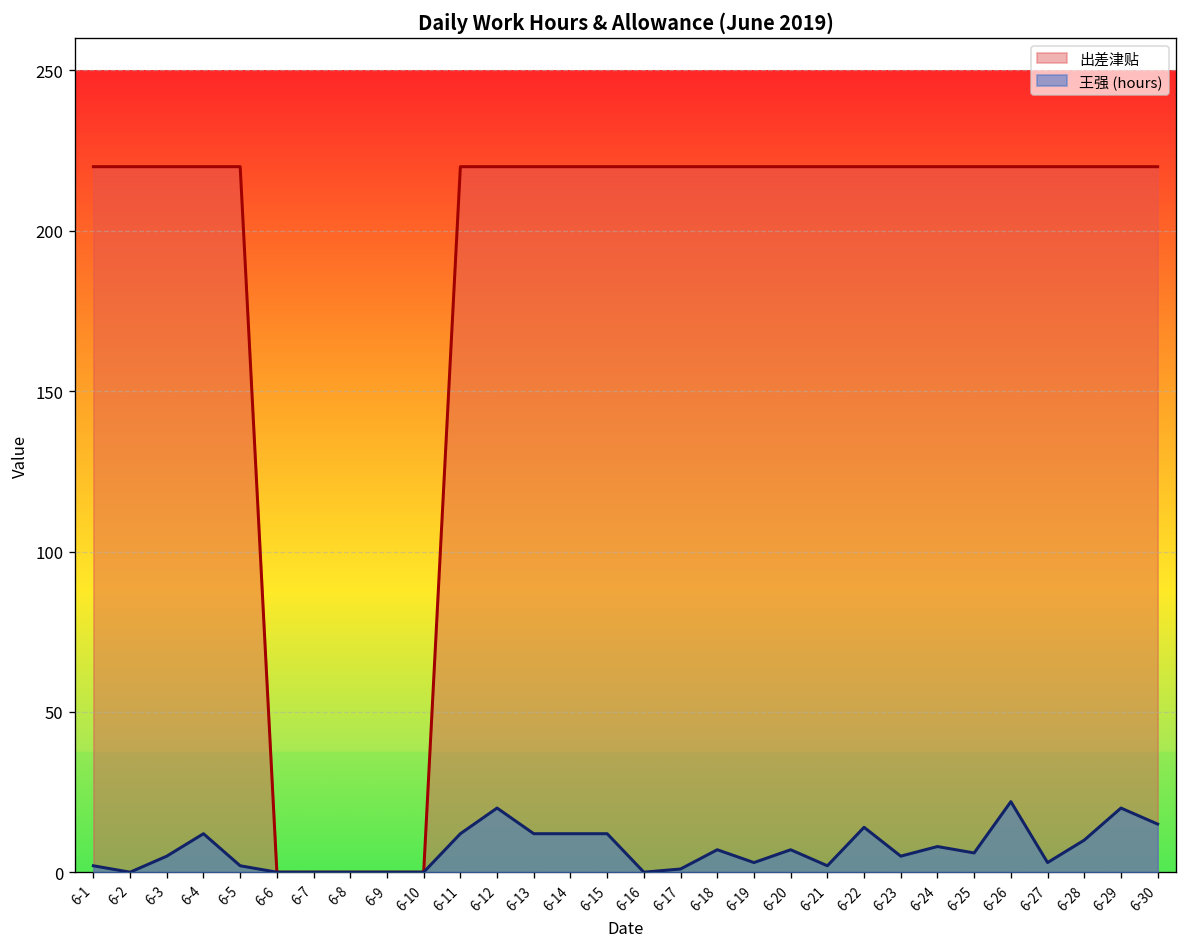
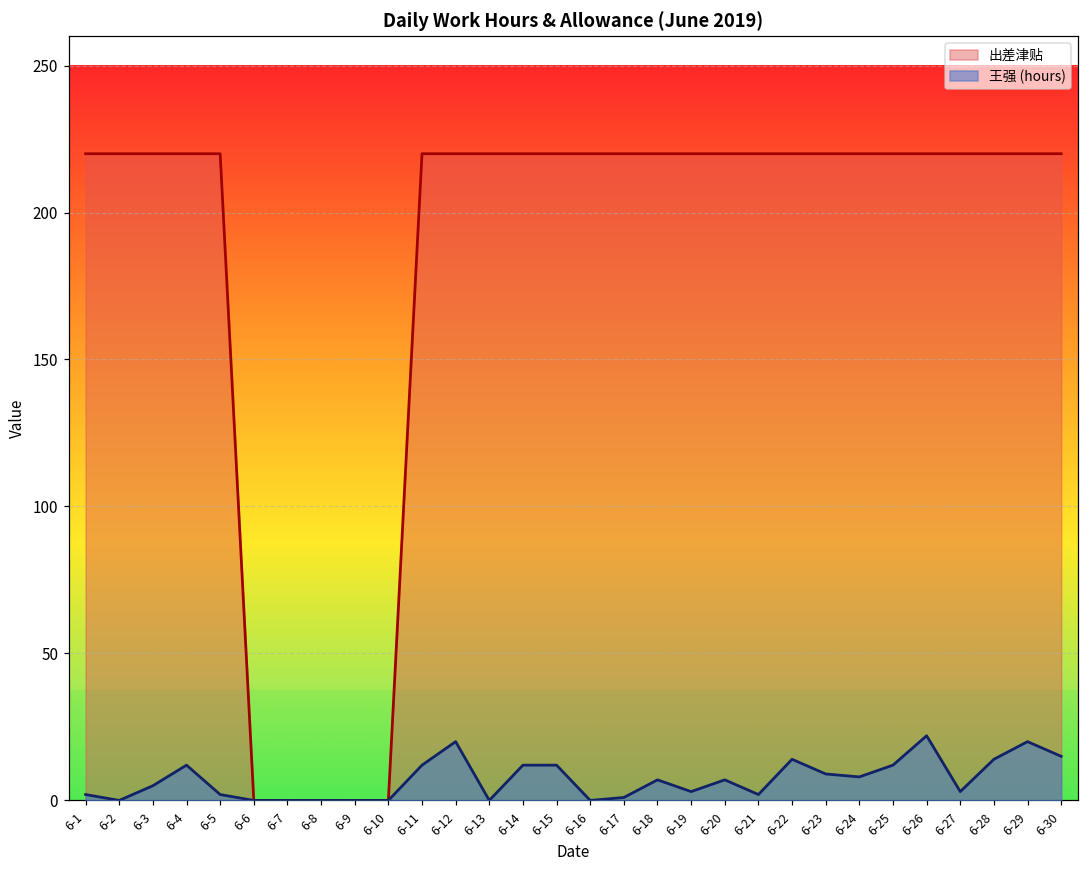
  {
    "出差津贴": {
      "6-1": 220,
      "6-2": 220,
      "6-3": 220,
      "6-4": 220,
      "6-5": 220,
      "6-11": 220,
      "6-12": 220,
      "6-13": 220,
      "6-14": 220,
      "6-15": 220,
      "6-16": 220,
      "6-17": 220,
      "6-18": 220,
      "6-19": 220,
      "6-20": 220,
      "6-21": 220,
      "6-22": 220,
      "6-23": 220,
      "6-24": 220,
      "6-25": 220,
      "6-26": 220,
      "6-27": 220,
      "6-28": 220,
      "6-29": 220,
      "6-30": 220
    },
    "王强 (hours)": {
      "6-1": 2,
      "6-2": 0,
      "6-3": 5,
      "6-4": 12,
      "6-5": 2,
      "6-11": 12,
      "6-12": 20,
-     "6-13": 12,
+     "6-13": 0,
      "6-14": 12,
      "6-15": 12,
      "6-16": 0,
      "6-17": 1,
      "6-18": 7,
      "6-19": 3,
      "6-20": 7,
      "6-21": 2,
      "6-22": 14,
-     "6-23": 5,
+     "6-23": 9,
      "6-24": 8,
-     "6-25": 6,
+     "6-25": 12,
      "6-26": 22,
      "6-27": 3,
-     "6-28": 10,
+     "6-28": 14,
      "6-29": 20,
      "6-30": 15
    }
  }
